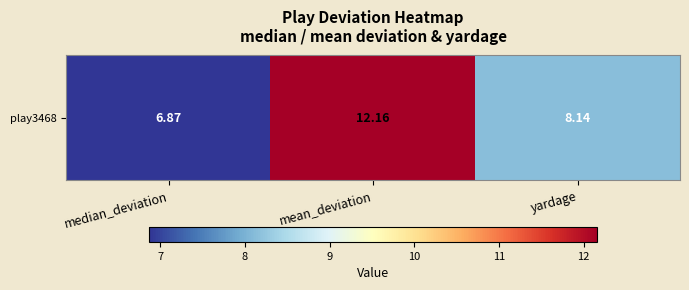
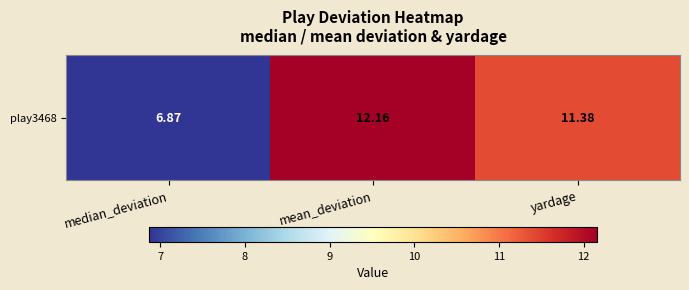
  {
    "play3468": {
      "median_deviation": 6.87,
      "mean_deviation": 12.16,
-     "yardage": 8.14
+     "yardage": 11.38
    }
  }
